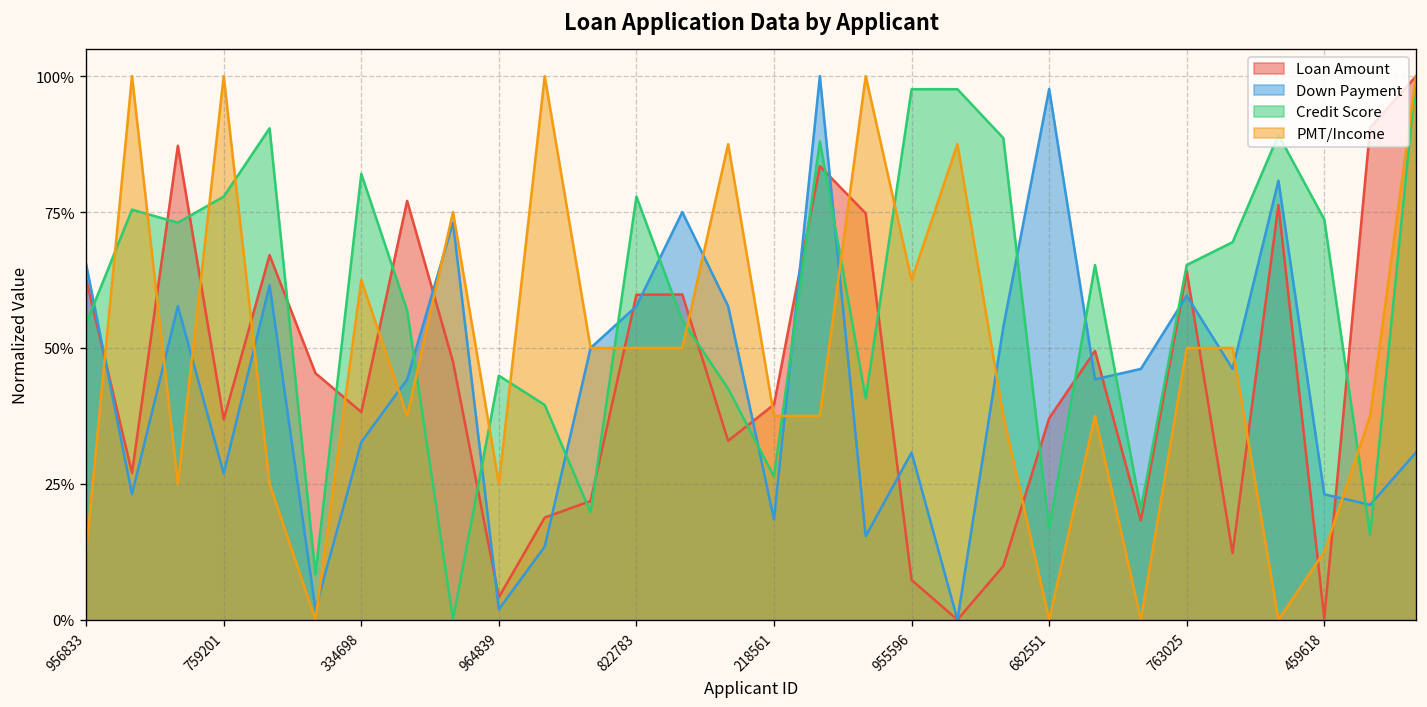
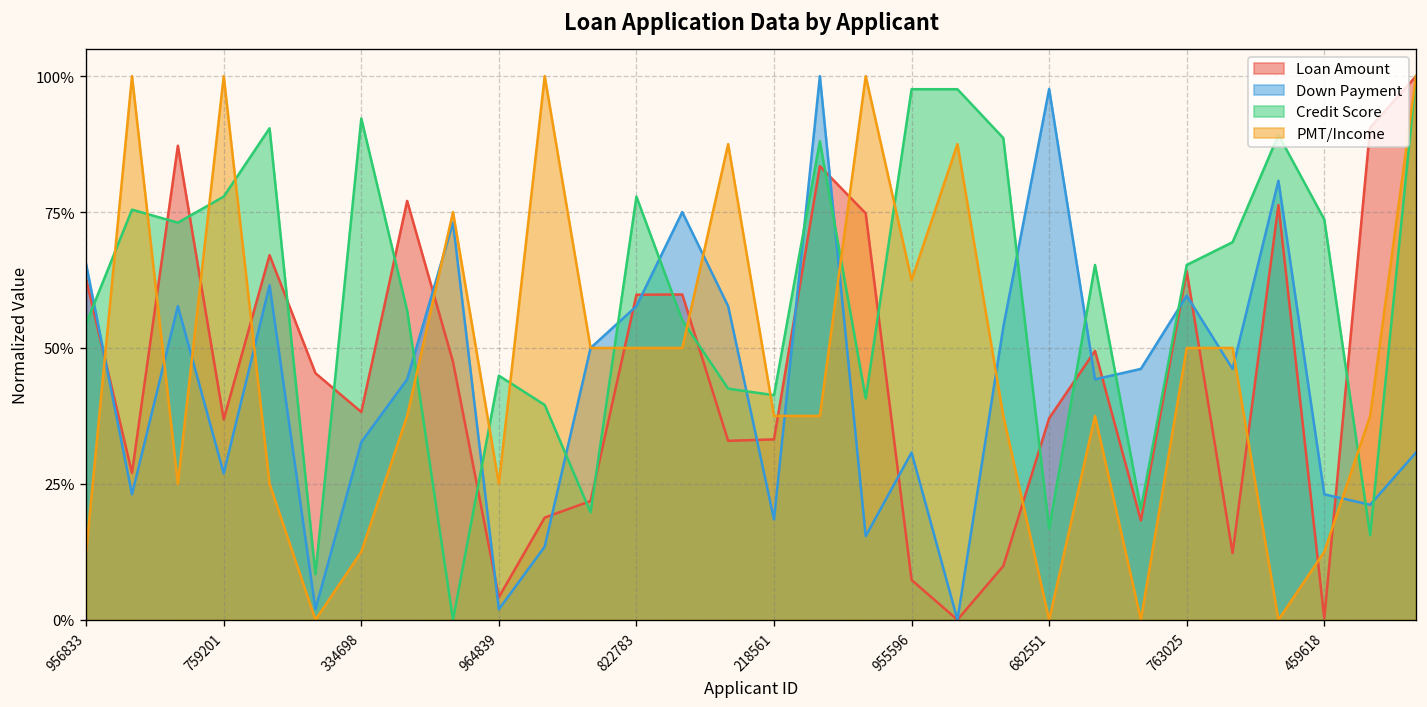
  {
    "Loan Amount": {
      "956833": "63%",
      "759201": "37%",
      "334698": "38%",
      "964839": "4%",
      "822783": "60%",
-     "218561": "40%",
+     "218561": "33%",
      "955596": "7%",
      "682551": "37%",
      "763025": "64%",
      "459618": "0%"
    },
    "Down Payment": {
      "956833": "65%",
      "759201": "27%",
      "334698": "33%",
      "964839": "2%",
      "822783": "58%",
      "218561": "18%",
      "955596": "31%",
      "682551": "98%",
      "763025": "60%",
      "459618": "23%"
    },
    "Credit Score": {
      "956833": "54%",
      "759201": "78%",
-     "334698": "82%",
+     "334698": "92%",
      "964839": "45%",
      "822783": "78%",
-     "218561": "26%",
+     "218561": "41%",
      "955596": "98%",
      "682551": "17%",
      "763025": "65%",
      "459618": "74%"
    },
    "PMT/Income": {
      "956833": "13%",
      "759201": "100%",
-     "334698": "63%",
+     "334698": "13%",
      "964839": "25%",
      "822783": "50%",
      "218561": "38%",
      "955596": "63%",
      "682551": "0%",
      "763025": "50%",
      "459618": "13%"
    }
  }
